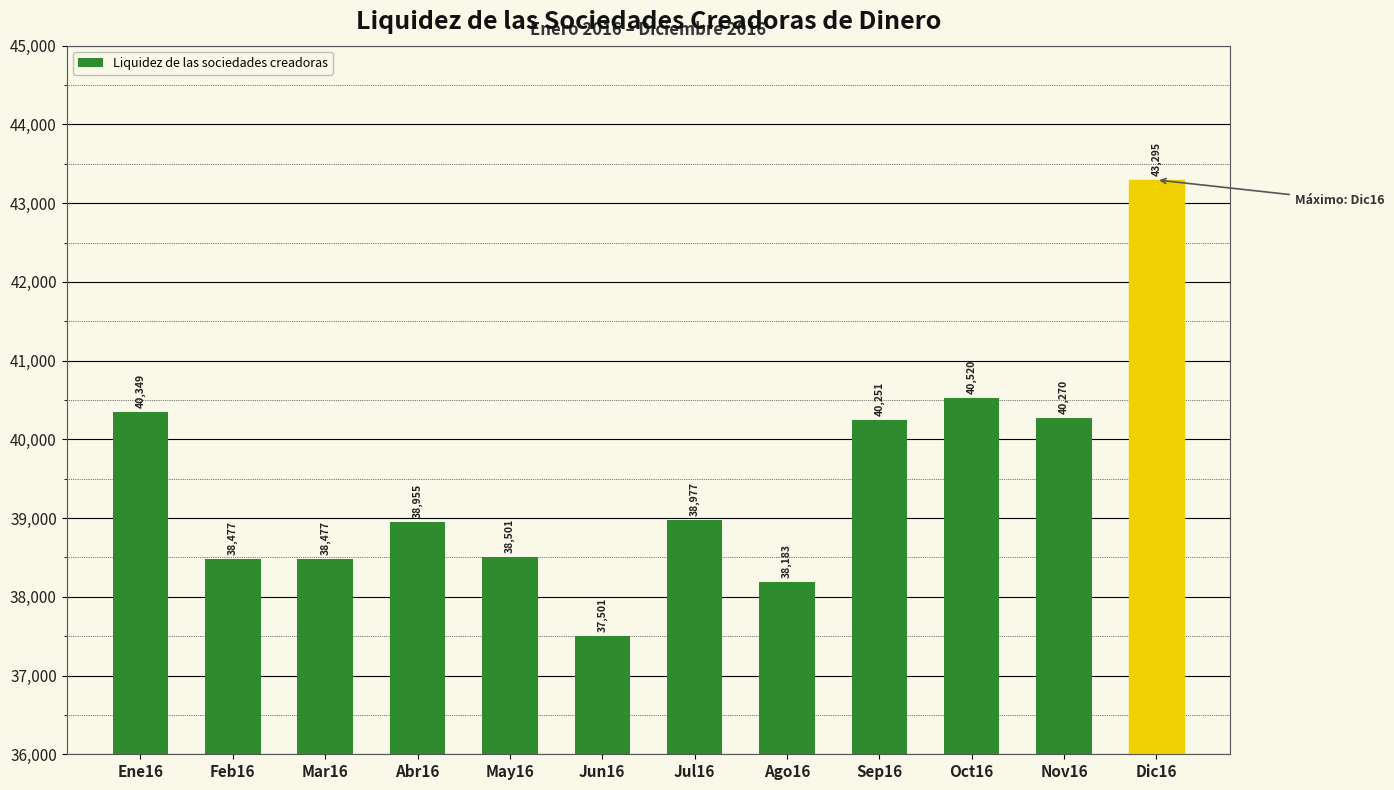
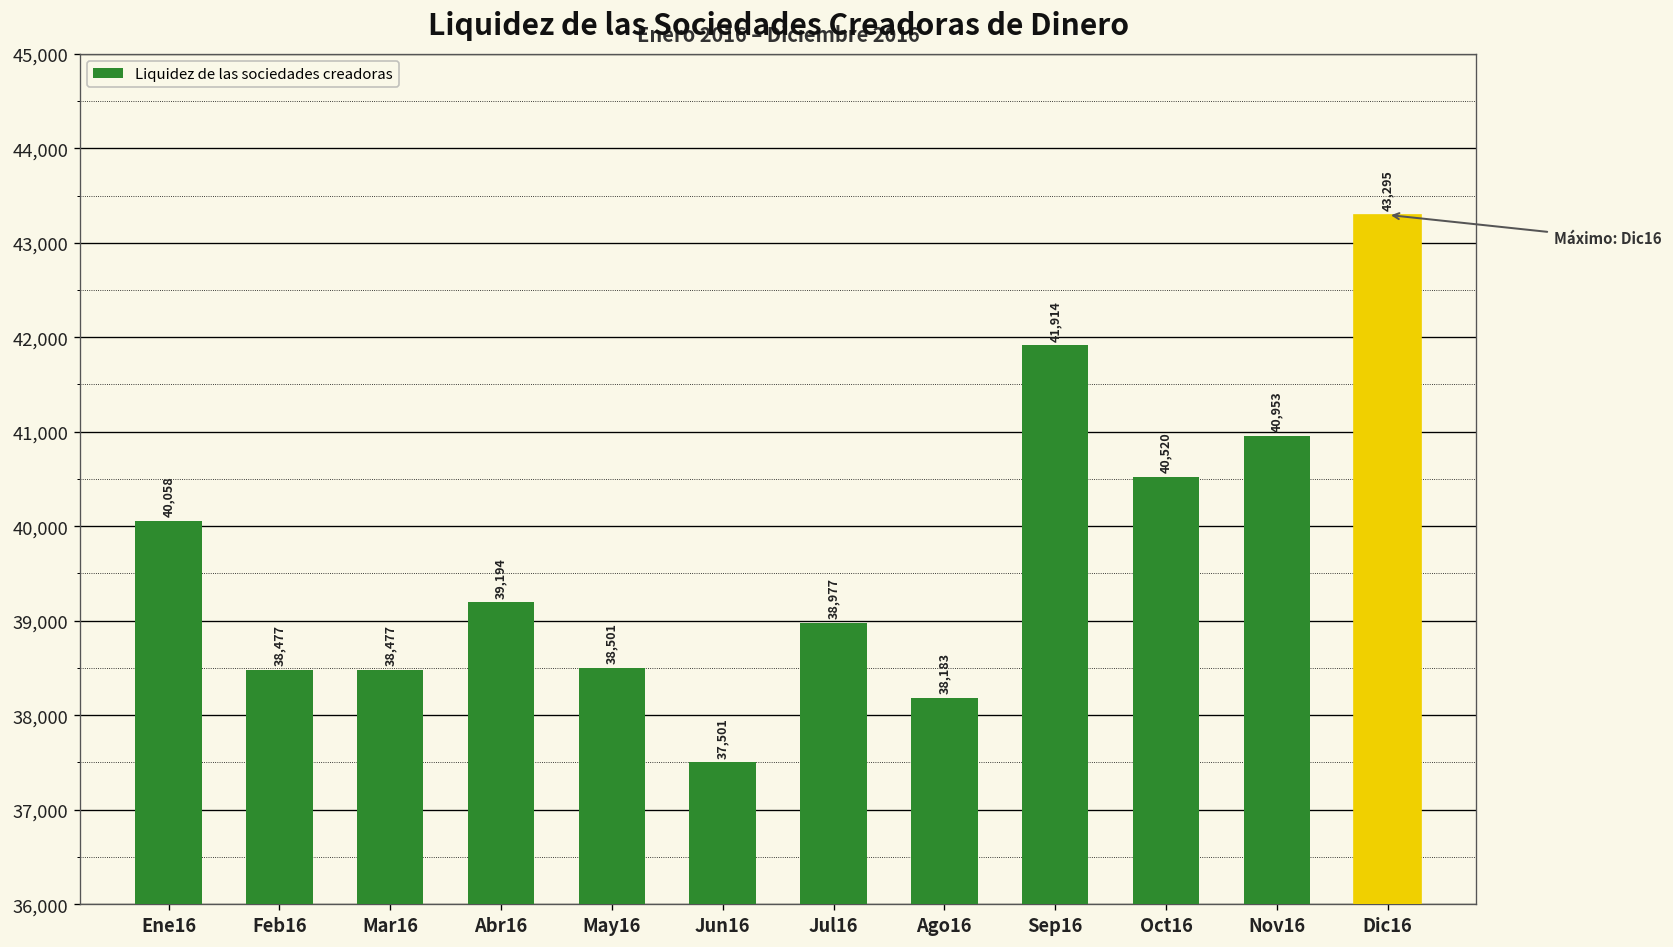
  {
-   "Ene16": "40,349",
+   "Ene16": "40,058",
    "Feb16": "38,477",
    "Mar16": "38,477",
-   "Abr16": "38,955",
+   "Abr16": "39,194",
    "May16": "38,501",
    "Jun16": "37,501",
    "Jul16": "38,977",
    "Ago16": "38,183",
-   "Sep16": "40,251",
+   "Sep16": "41,914",
    "Oct16": "40,520",
-   "Nov16": "40,270",
+   "Nov16": "40,953",
    "Dic16": "43,295"
  }
